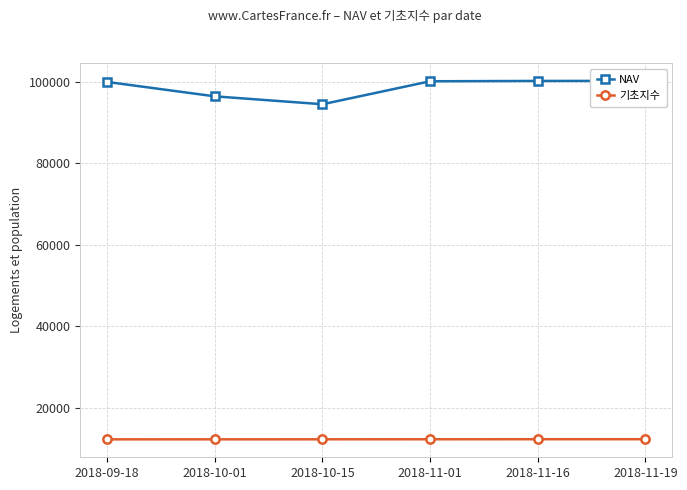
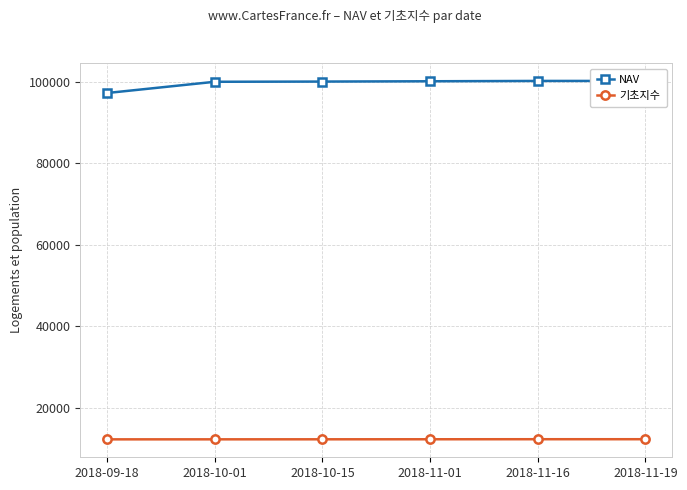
  {
    "NAV": {
-     "2018-09-18": 100000,
-     "2018-10-01": 96000,
-     "2018-10-15": 95000,
+     "2018-09-18": 97000,
+     "2018-10-01": 100000,
+     "2018-10-15": 100000,
      "2018-11-01": 100000,
      "2018-11-16": 100000
    },
    "기초지수": {
      "2018-09-18": 12000,
      "2018-10-01": 12000,
      "2018-10-15": 12000,
      "2018-11-01": 12000,
      "2018-11-16": 12000,
      "2018-11-19": 12000
    }
  }
